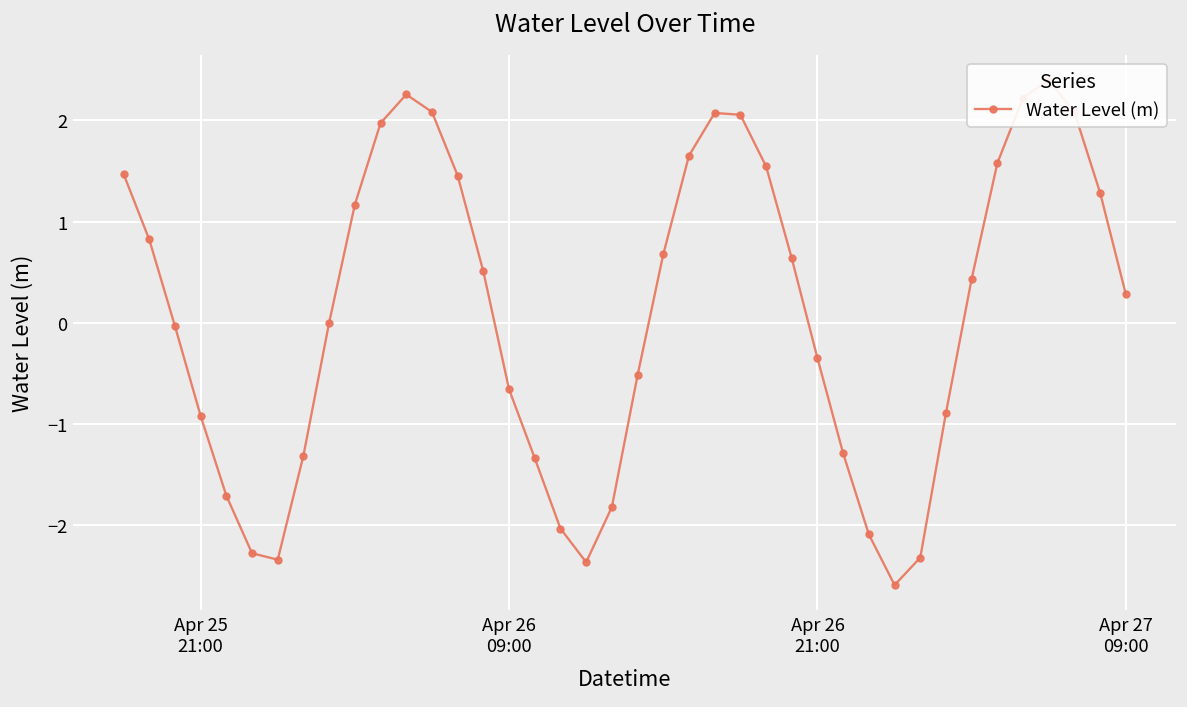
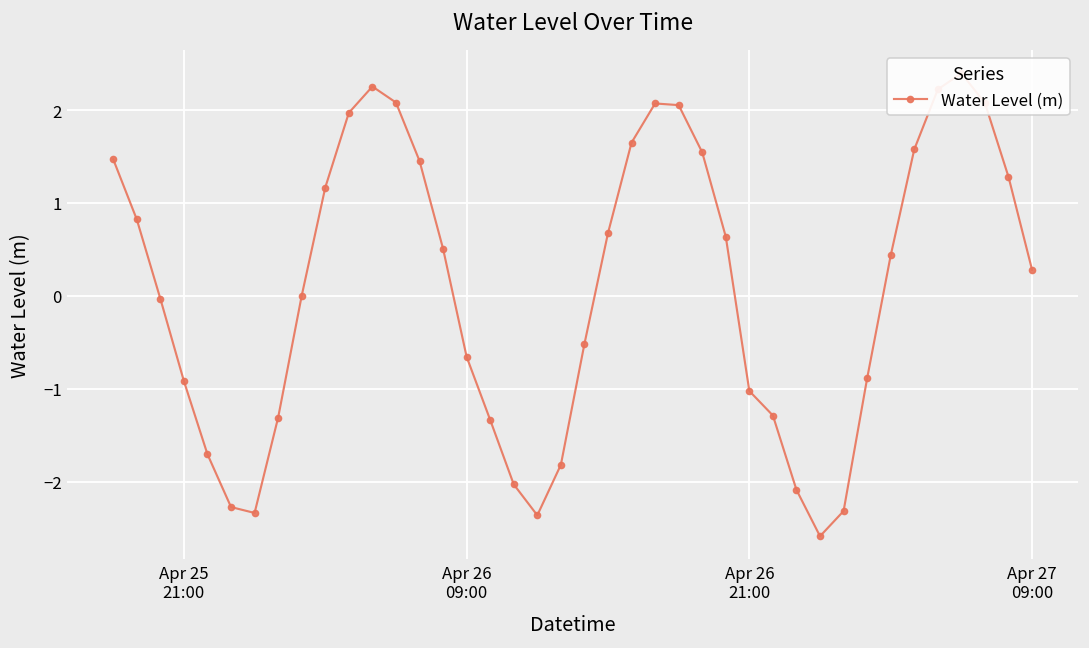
  {
    "Apr 25 21:00": -0.9,
    "Apr 26 09:00": -0.7,
-   "Apr 26 21:00": -0.3,
+   "Apr 26 21:00": -1.0,
    "Apr 27 09:00": 0.3
  }
